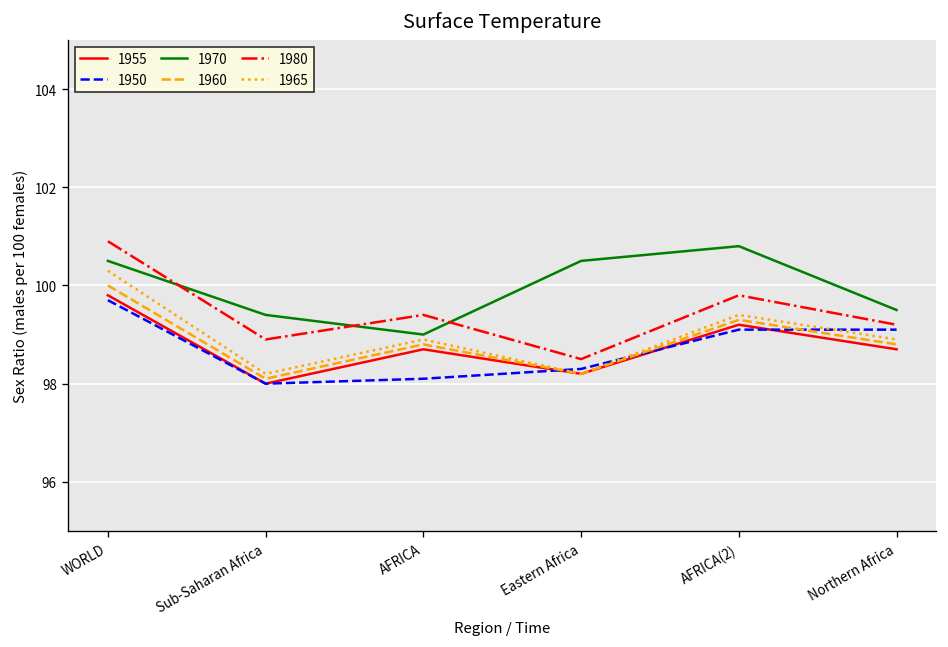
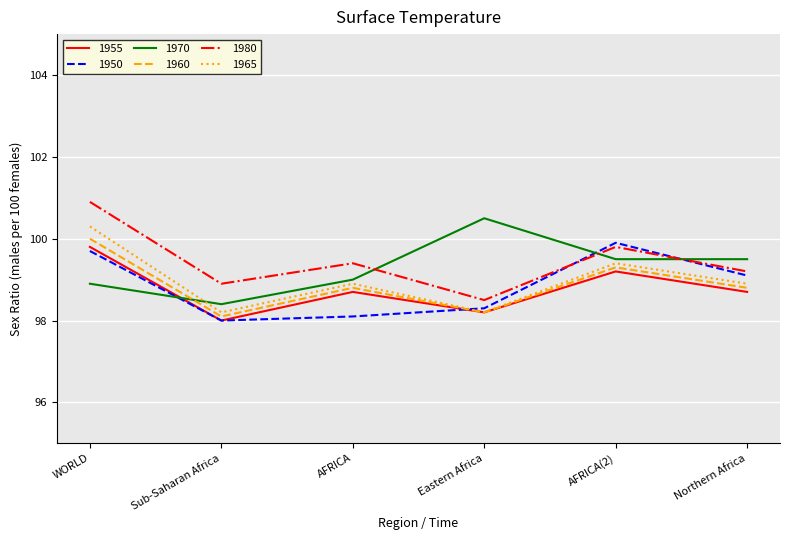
  {
    "1950": {
      "WORLD": 99.7,
      "AFRICA": 98.1,
      "Eastern Africa": 98.3,
-     "AFRICA(2)": 99.1,
+     "AFRICA(2)": 99.9,
      "Northern Africa": 99.1
    },
    "1970": {
-     "WORLD": 100.5,
-     "Sub-Saharan Africa": 99.4,
+     "WORLD": 98.9,
+     "Sub-Saharan Africa": 98.4,
      "AFRICA": 99.0,
      "Eastern Africa": 100.5,
-     "AFRICA(2)": 100.8,
+     "AFRICA(2)": 99.5,
      "Northern Africa": 99.5
    }
  }
